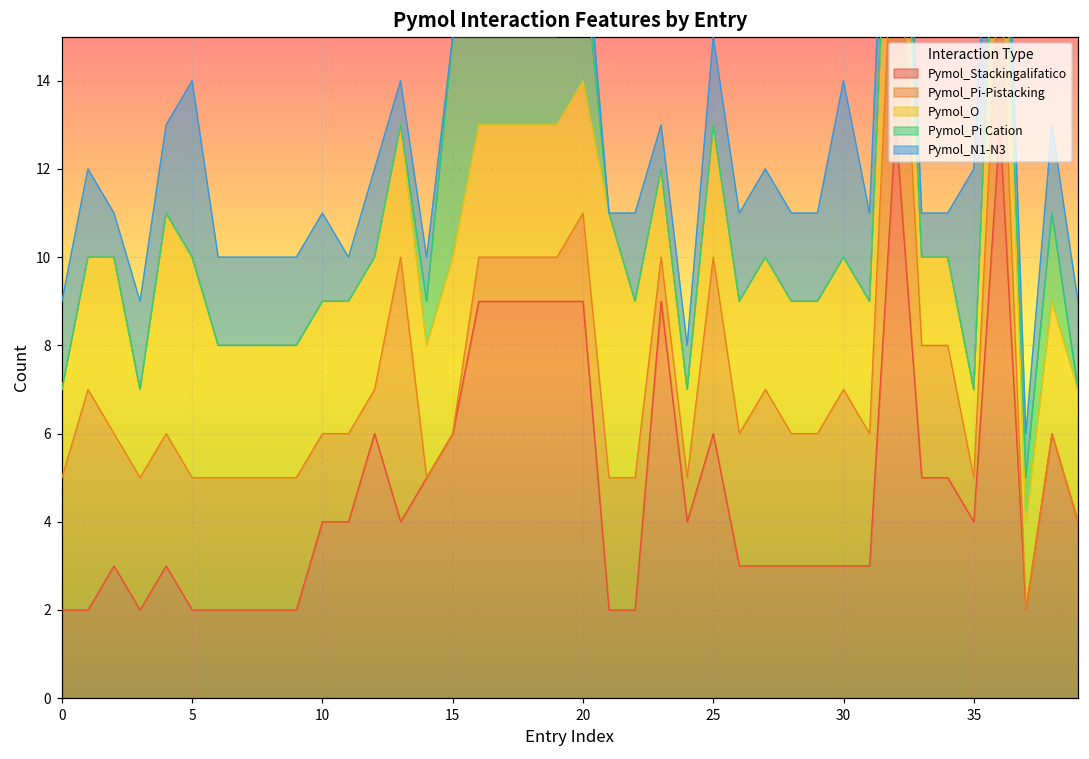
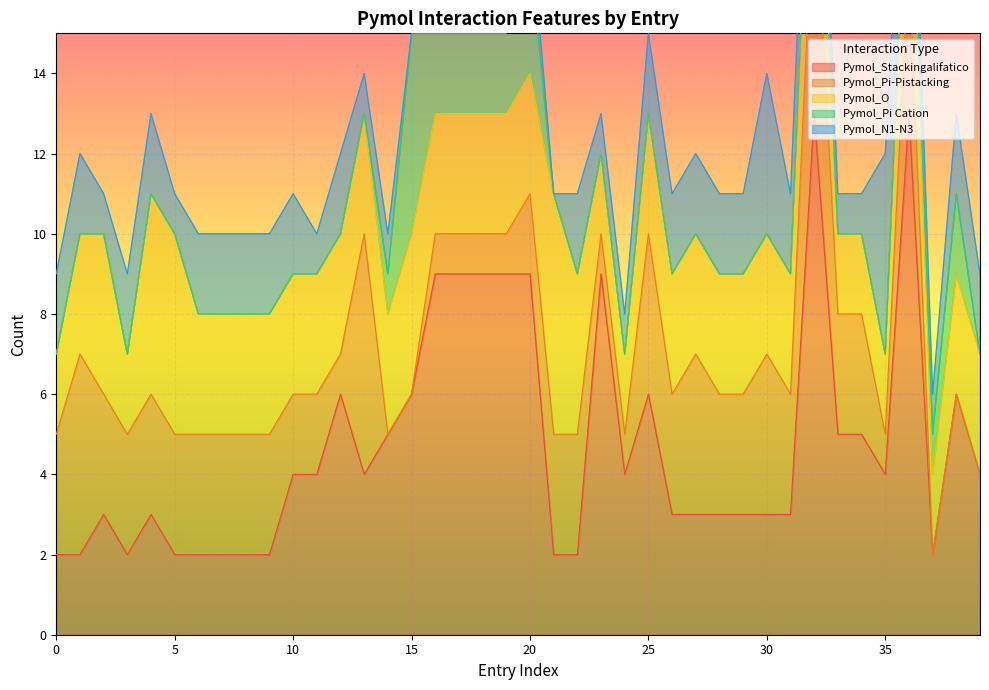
  {
    "Pymol_N1-N3": {
      "0": 9,
-     "5": 4,
+     "5": 1,
      "10": 11,
      "25": 15,
      "30": 14,
      "35": 12
    }
  }
